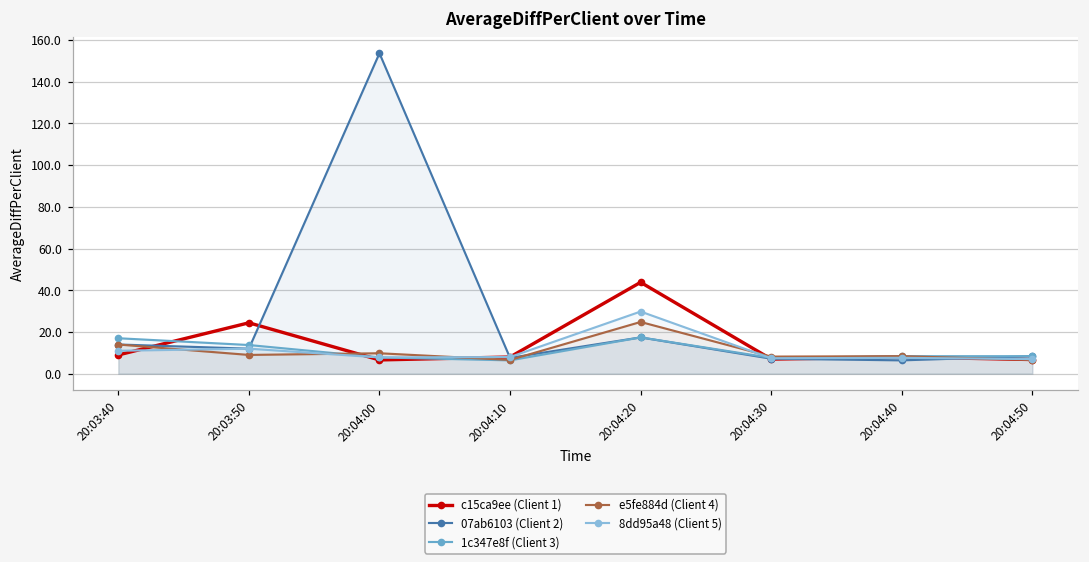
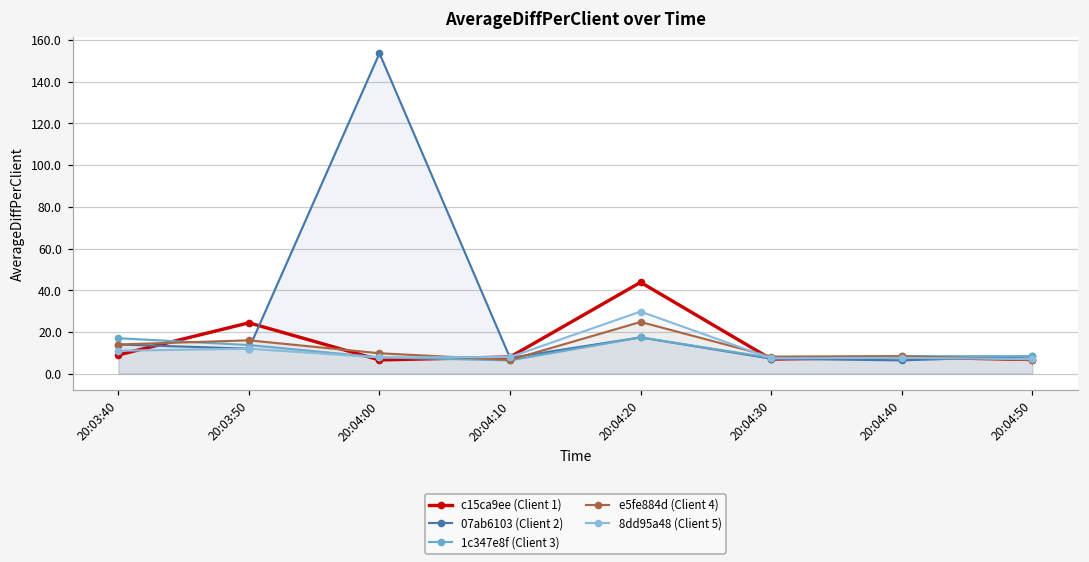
  {
    "c15ca9ee (Client 1)": {
      "20:03:40": 9,
      "20:03:50": 24,
      "20:04:20": 44
    },
    "07ab6103 (Client 2)": {
      "20:04:00": 154
    },
    "e5fe884d (Client 4)": {
-     "20:03:50": 9,
+     "20:03:50": 16,
      "20:04:00": 10,
      "20:04:20": 25
    }
  }
